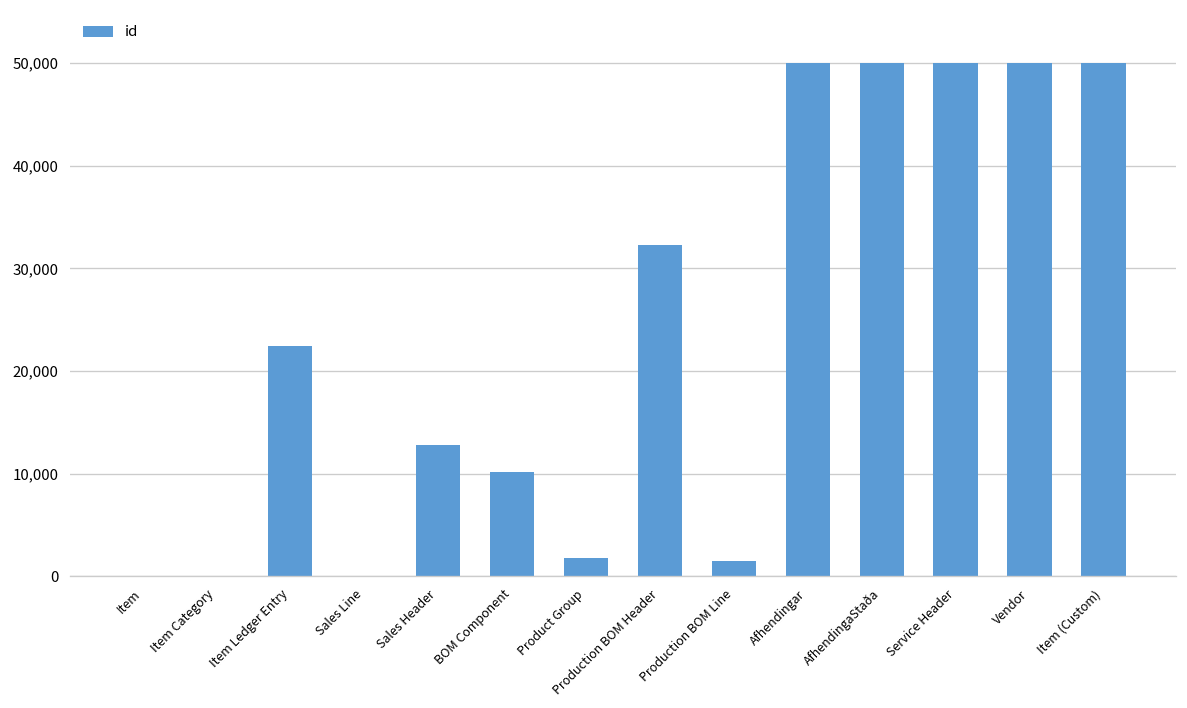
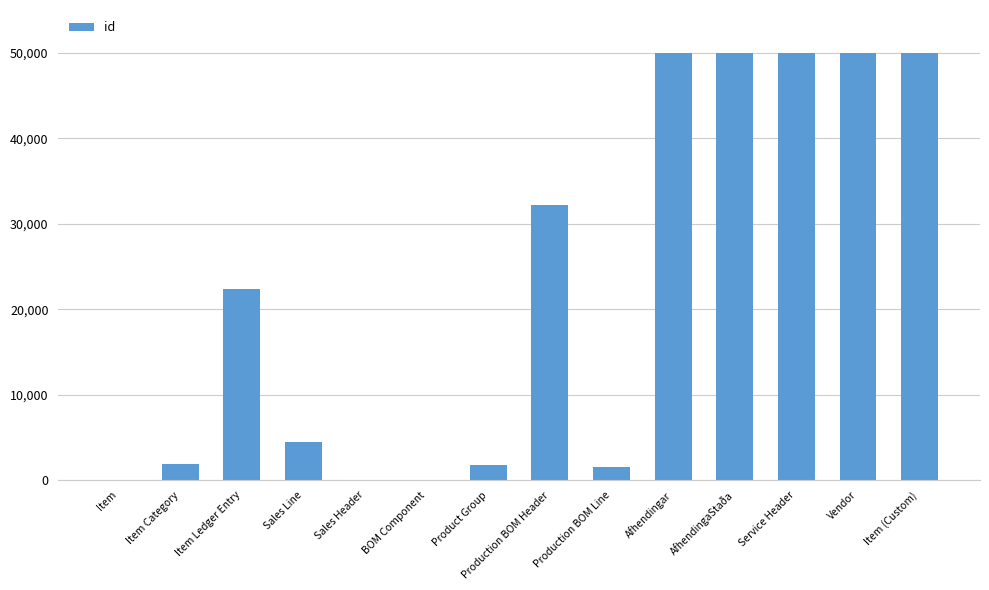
  {
-   "Item Category": "0",
+   "Item Category": "2,000",
    "Item Ledger Entry": "22,000",
-   "Sales Line": "0",
-   "Sales Header": "13,000",
-   "BOM Component": "10,000",
+   "Sales Line": "5,000",
+   "Sales Header": "0",
+   "BOM Component": "0",
    "Product Group": "2,000",
    "Production BOM Header": "32,000",
    "Production BOM Line": "2,000",
    "Afhendingar": "50,000",
    "AfhendingaStaða": "50,000",
    "Service Header": "50,000",
    "Vendor": "50,000",
    "Item (Custom)": "50,000"
  }
